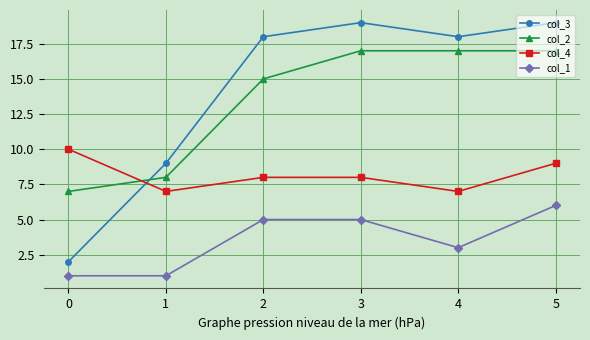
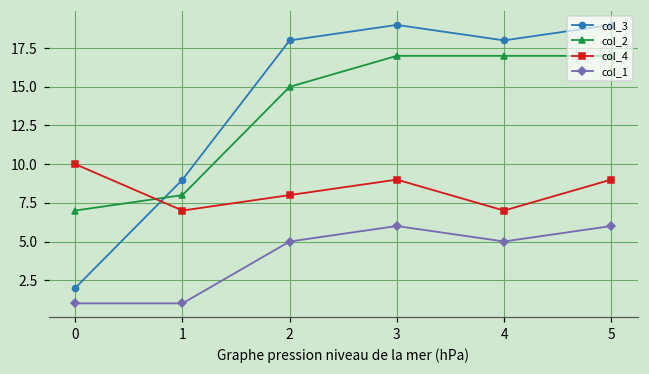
  {
    "col_3": {
      "0": 2,
      "1": 9,
      "2": 18,
      "3": 19,
      "4": 18
    },
    "col_2": {
      "0": 7,
      "1": 8,
      "2": 15,
      "3": 17,
      "4": 17
    },
    "col_4": {
      "0": 10,
      "1": 7,
      "2": 8,
-     "3": 8,
+     "3": 9,
      "4": 7,
      "5": 9
    },
    "col_1": {
      "0": 1,
      "1": 1,
      "2": 5,
-     "3": 5,
-     "4": 3,
+     "3": 6,
+     "4": 5,
      "5": 6
    }
  }
